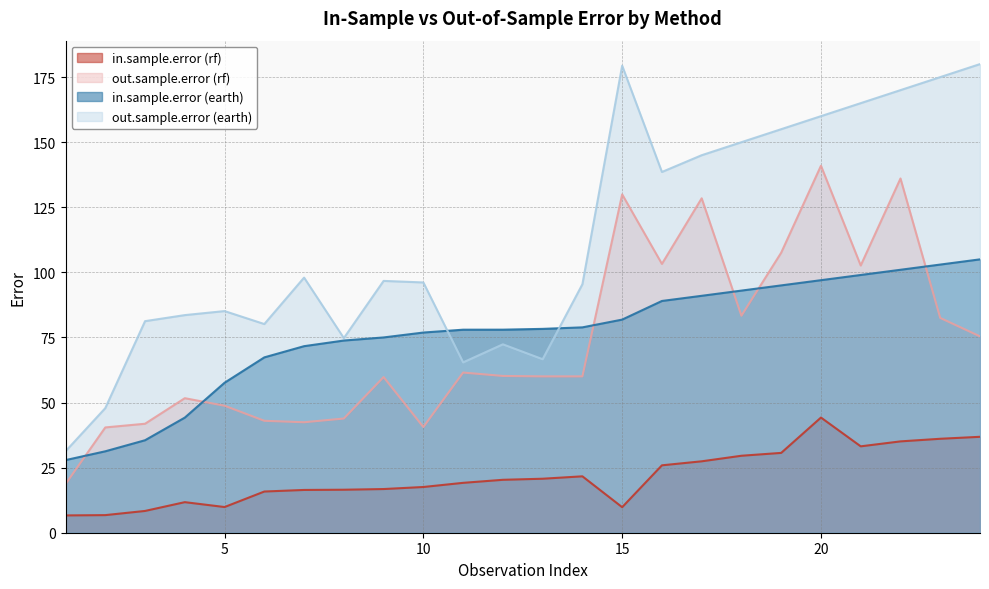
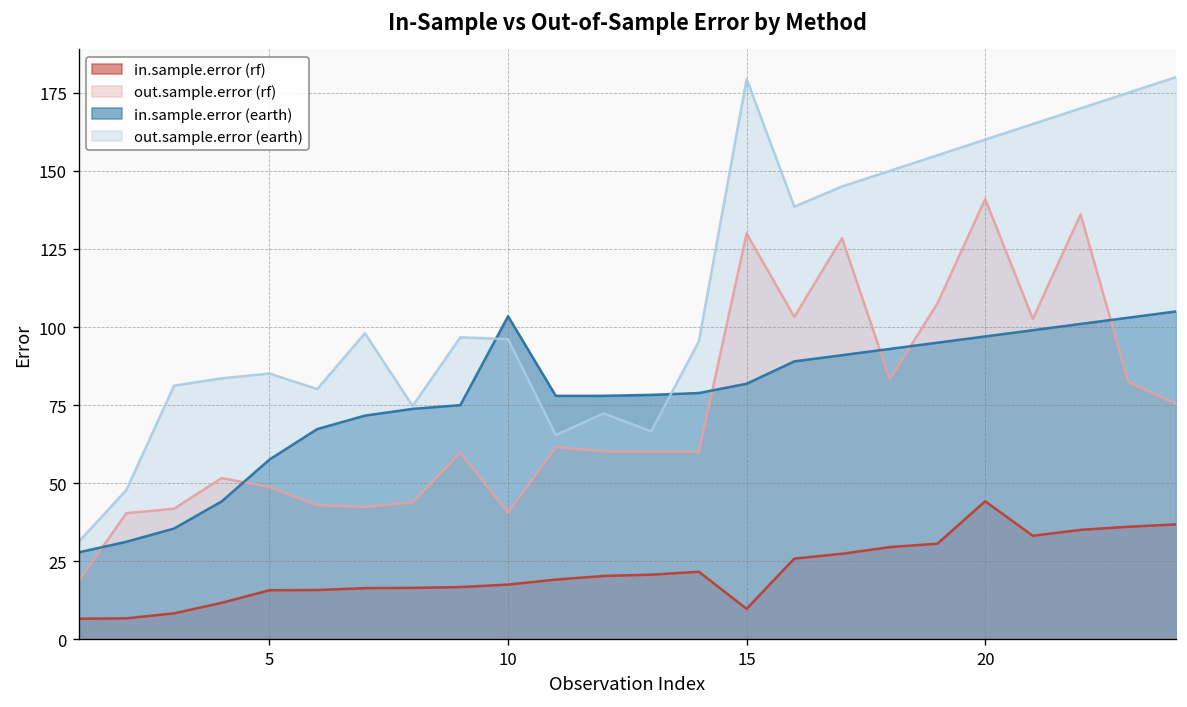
  {
    "in.sample.error (rf)": {
-     "5": 10,
+     "5": 16,
      "10": 18,
      "15": 10,
      "20": 44
    },
    "in.sample.error (earth)": {
      "5": 58,
-     "10": 77,
+     "10": 103,
      "15": 82,
      "20": 97
    }
  }
